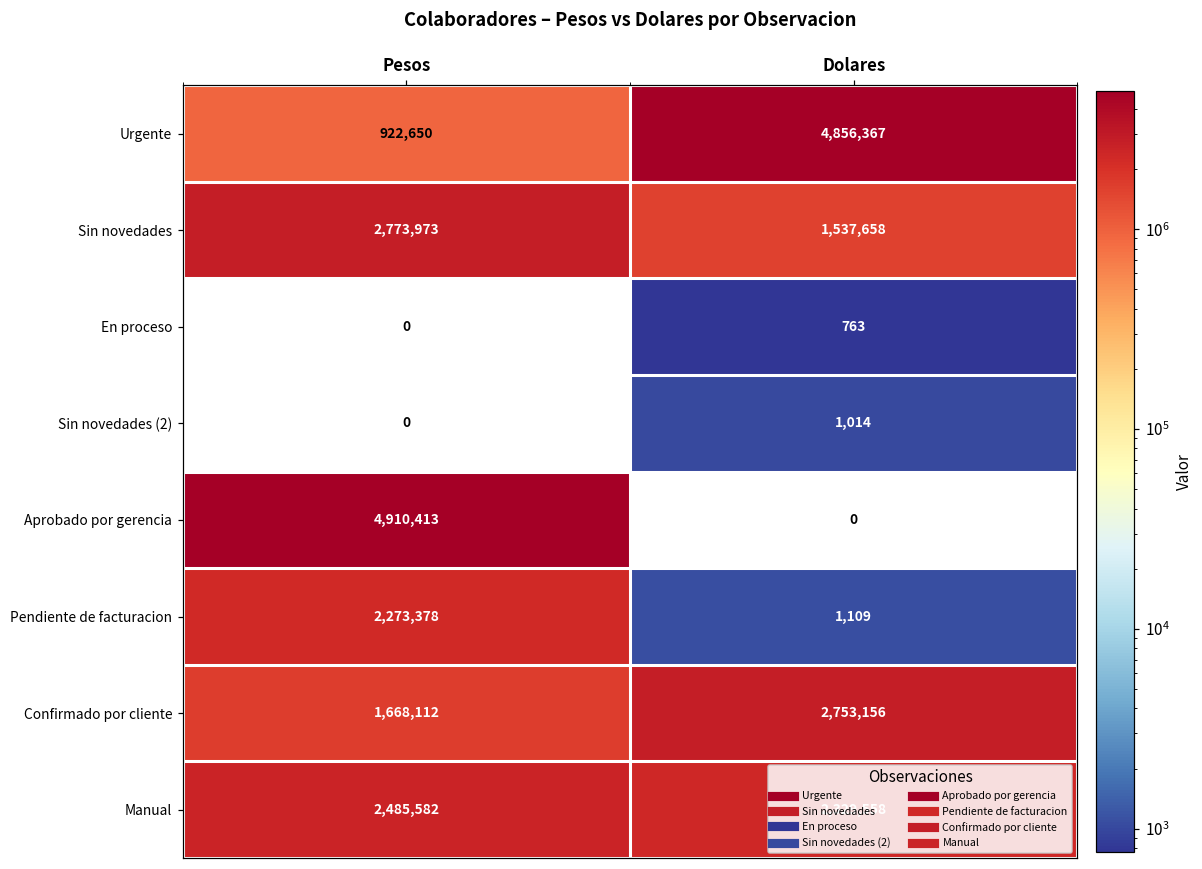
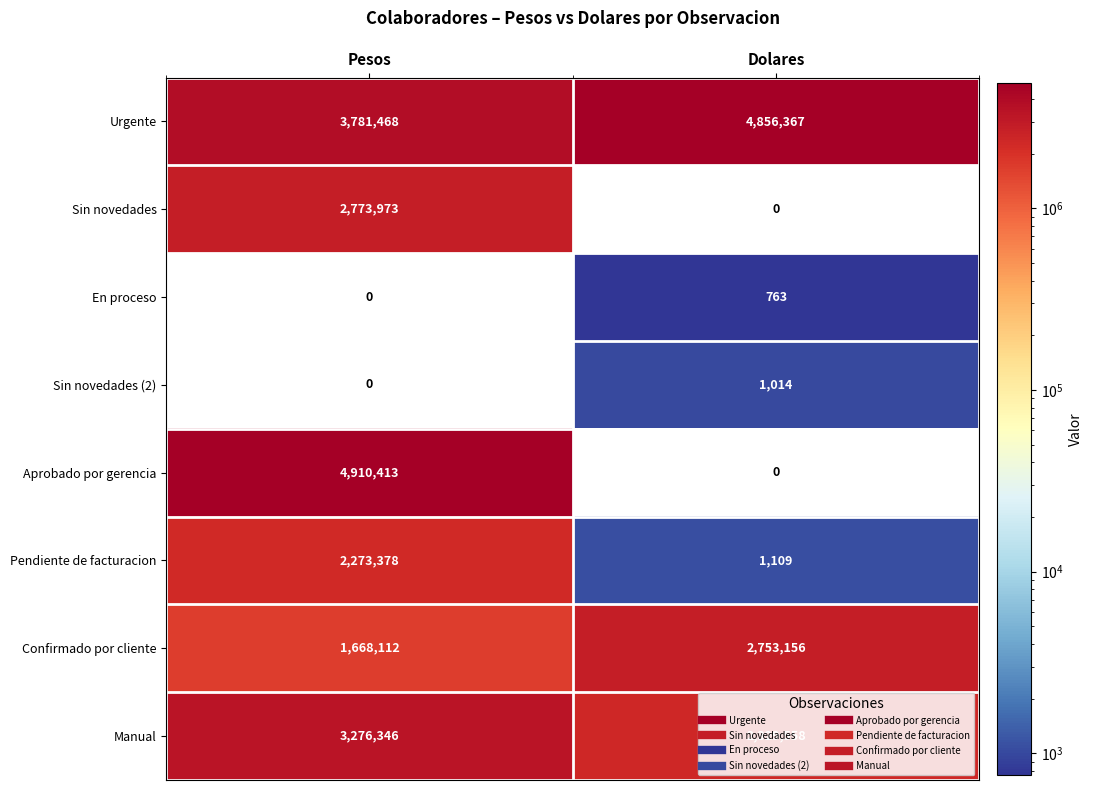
  {
    "Urgente": {
-     "Pesos": "922,650",
+     "Pesos": "3,781,468",
      "Dolares": "4,856,367"
    },
    "Sin novedades": {
      "Pesos": "2,773,973",
-     "Dolares": "1,537,658"
+     "Dolares": "0"
    },
    "En proceso": {
      "Pesos": "0",
      "Dolares": "763"
    },
    "Sin novedades (2)": {
      "Pesos": "0",
      "Dolares": "1,014"
    },
    "Aprobado por gerencia": {
      "Pesos": "4,910,413",
      "Dolares": "0"
    },
    "Pendiente de facturacion": {
      "Pesos": "2,273,378",
      "Dolares": "1,109"
    },
    "Confirmado por cliente": {
      "Pesos": "1,668,112",
      "Dolares": "2,753,156"
    },
    "Manual": {
-     "Pesos": "2,485,582"
+     "Pesos": "3,276,346"
    }
  }
